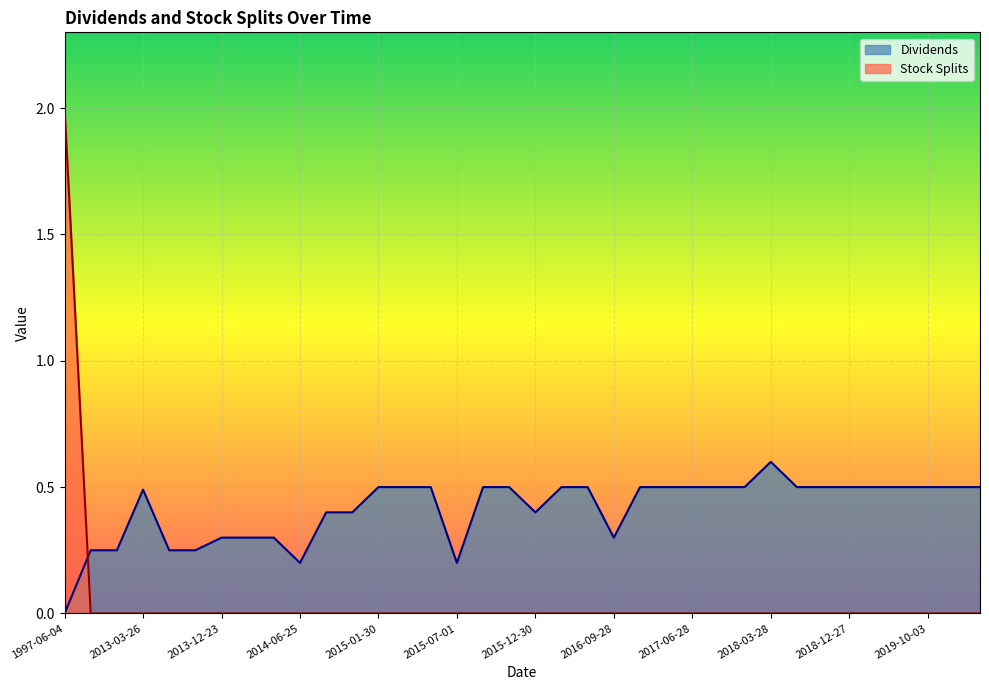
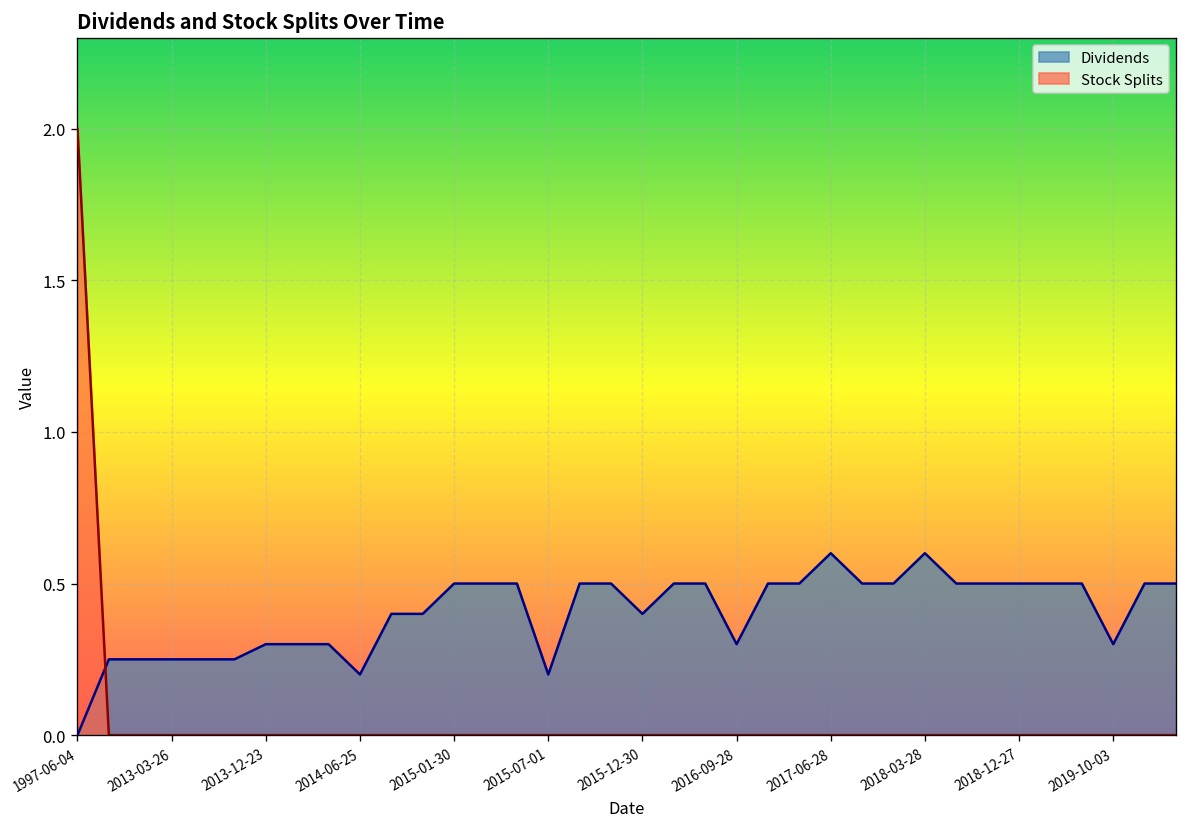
  {
    "Dividends": {
      "1997-06-04": 0.00,
-     "2013-03-26": 0.49,
+     "2013-03-26": 0.25,
      "2013-12-23": 0.30,
      "2014-06-25": 0.20,
      "2015-01-30": 0.50,
      "2015-07-01": 0.20,
      "2015-12-30": 0.40,
      "2016-09-28": 0.30,
-     "2017-06-28": 0.5,
+     "2017-06-28": 0.6,
      "2018-03-28": 0.60,
      "2018-12-27": 0.50,
-     "2019-10-03": 0.5
+     "2019-10-03": 0.3
    },
    "Stock Splits": {
      "1997-06-04": 2.00,
      "2013-03-26": 0.00,
      "2013-12-23": 0.00,
      "2014-06-25": 0.00,
      "2015-01-30": 0.00,
      "2015-07-01": 0.00,
      "2015-12-30": 0.00,
      "2016-09-28": 0.00,
      "2017-06-28": 0.00,
      "2018-03-28": 0.00,
      "2018-12-27": 0.00,
      "2019-10-03": 0.00
    }
  }
